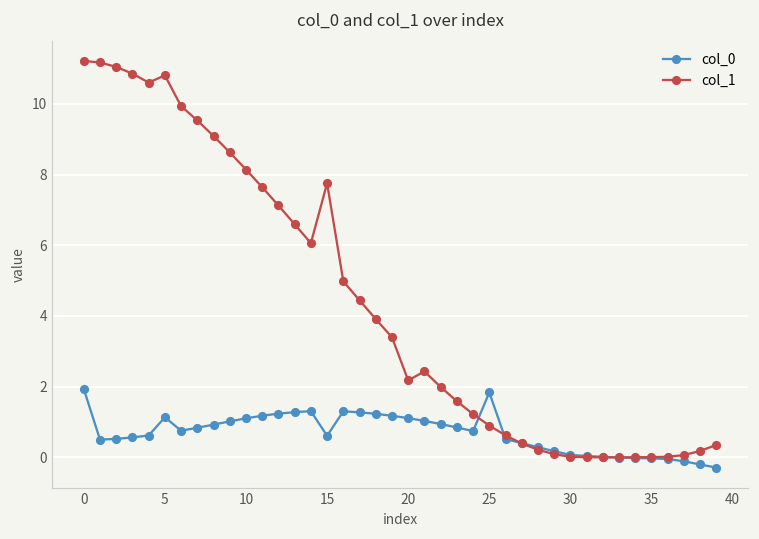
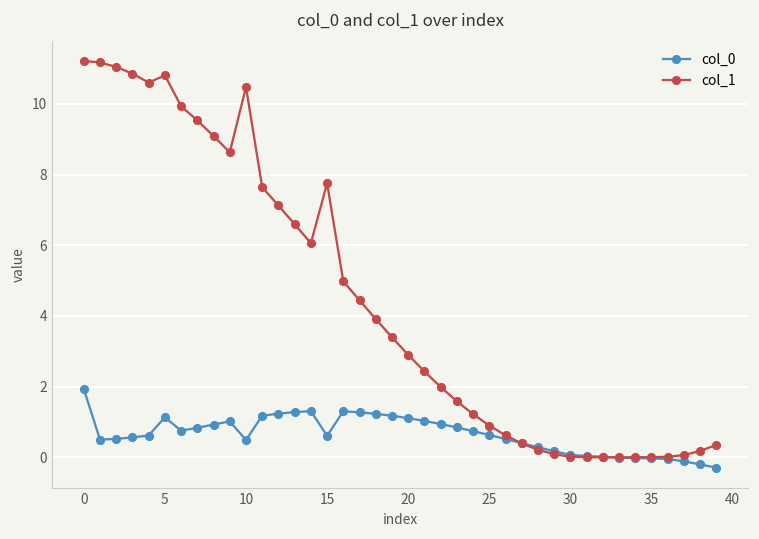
  {
    "col_0": {
      "0": 1.9,
      "5": 1.1,
-     "10": 1.1,
+     "10": 0.5,
      "15": 0.6,
      "20": 1.1,
-     "25": 1.8
+     "25": 0.6
    },
    "col_1": {
      "0": 11.2,
      "5": 10.8,
-     "10": 8.1,
+     "10": 10.5,
      "15": 7.8,
-     "20": 2.2,
+     "20": 2.9,
      "25": 0.9
    }
  }
